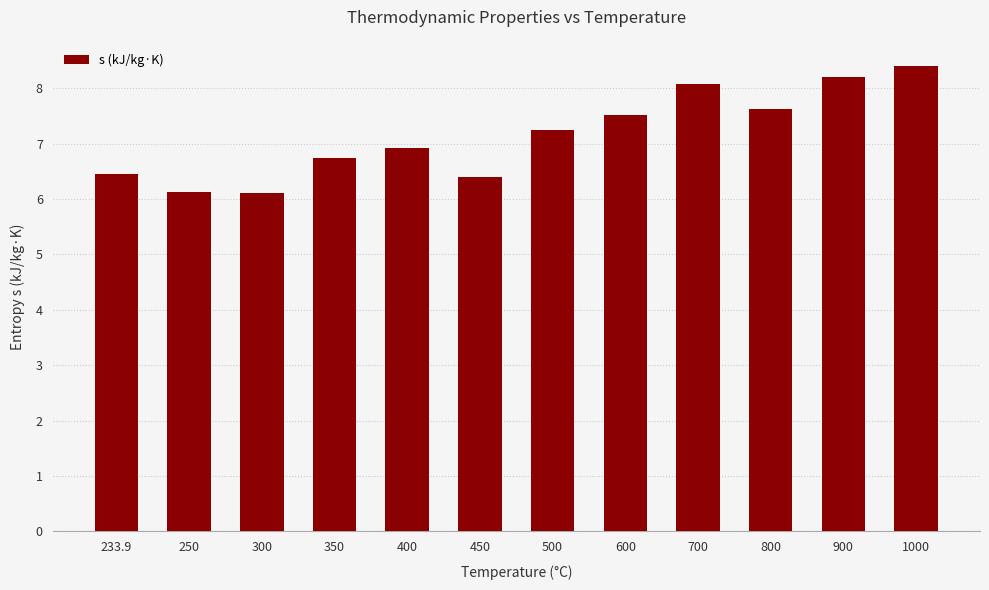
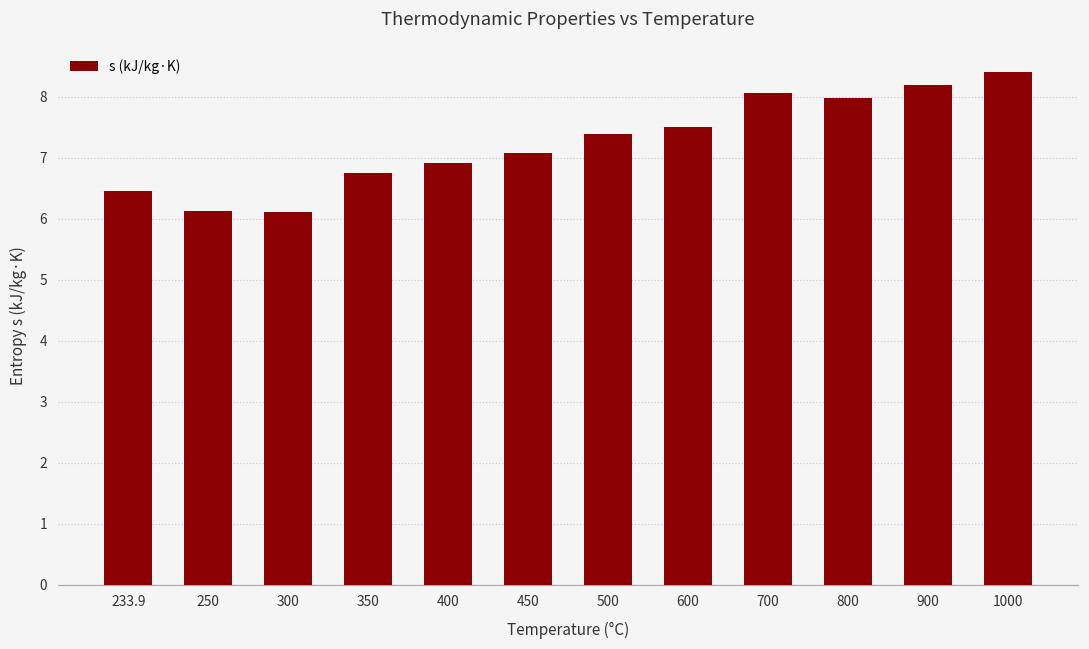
  {
    "233.9": 6.5,
    "250": 6.1,
    "300": 6.1,
    "350": 6.7,
    "400": 6.9,
-   "450": 6.4,
-   "500": 7.2,
+   "450": 7.1,
+   "500": 7.4,
    "600": 7.5,
    "700": 8.1,
-   "800": 7.6,
+   "800": 8.0,
    "900": 8.2,
    "1000": 8.4
  }
